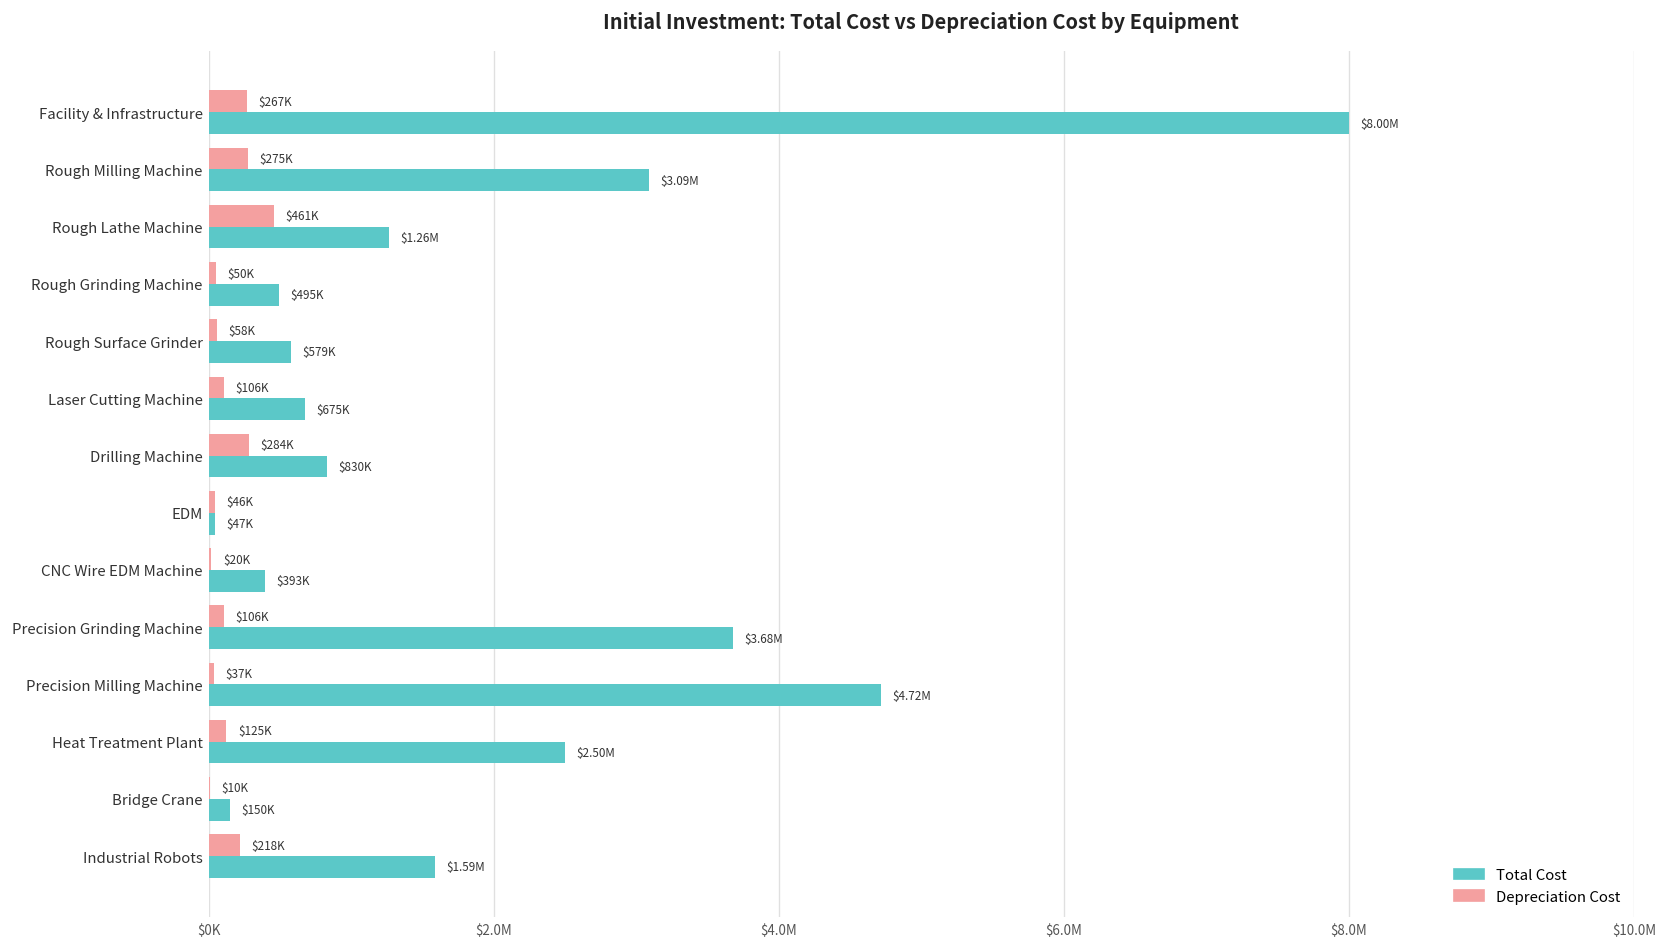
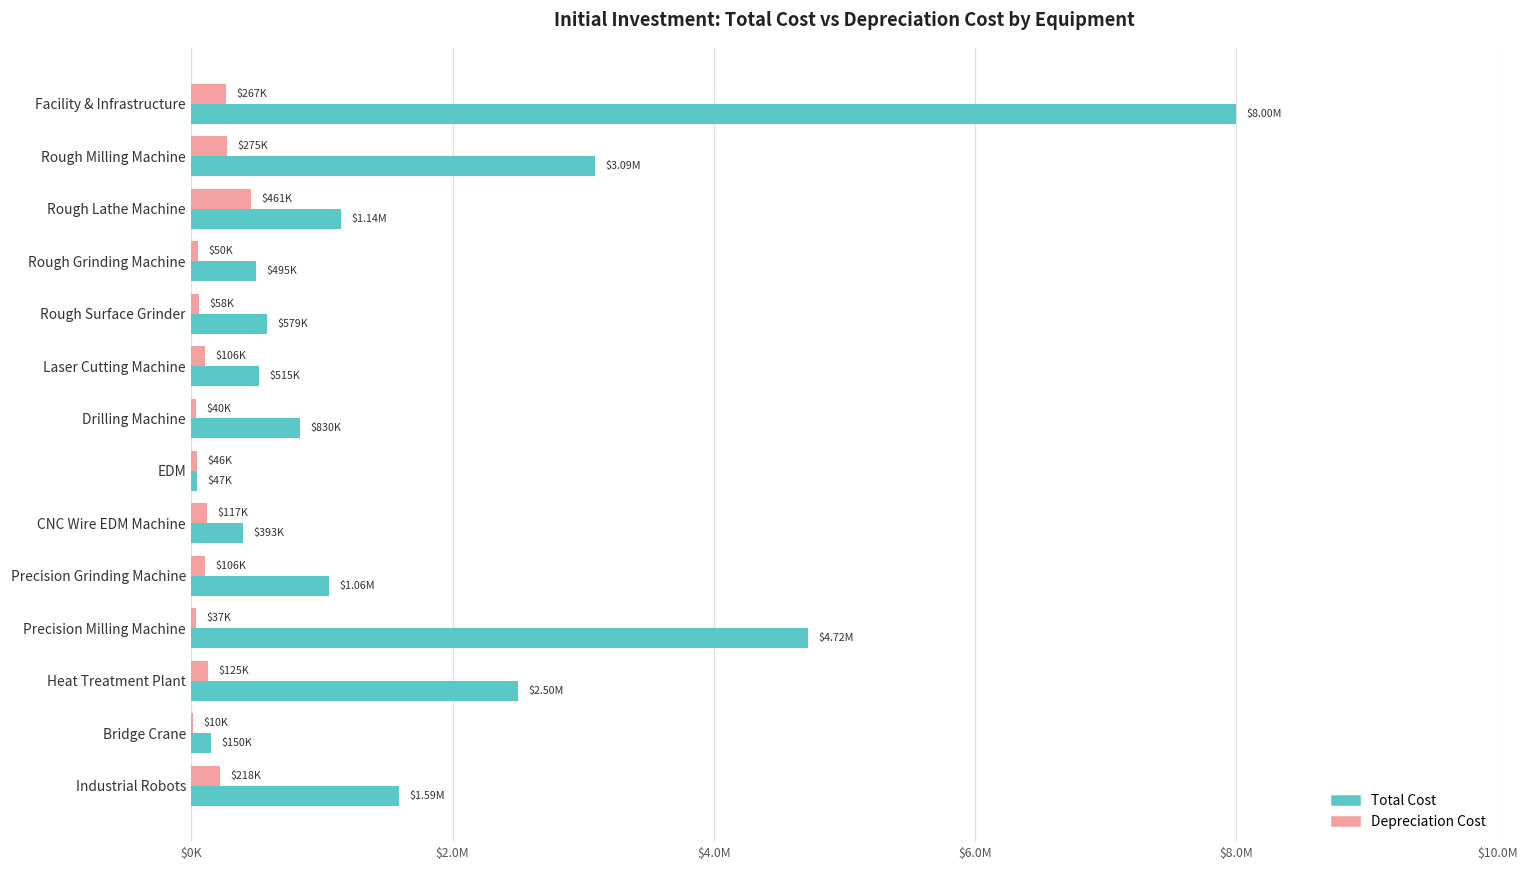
  {
    "Total Cost": {
      "Facility & Infrastructure": "$8.00M",
      "Rough Milling Machine": "$3.09M",
-     "Rough Lathe Machine": "$1.26M",
+     "Rough Lathe Machine": "$1.14M",
      "Rough Grinding Machine": "$495K",
      "Rough Surface Grinder": "$579K",
-     "Laser Cutting Machine": "$675K",
+     "Laser Cutting Machine": "$515K",
      "Drilling Machine": "$830K",
      "EDM": "$47K",
      "CNC Wire EDM Machine": "$393K",
-     "Precision Grinding Machine": "$3.68M",
+     "Precision Grinding Machine": "$1.06M",
      "Precision Milling Machine": "$4.72M",
      "Heat Treatment Plant": "$2.50M",
      "Bridge Crane": "$150K",
      "Industrial Robots": "$1.59M"
    },
    "Depreciation Cost": {
      "Facility & Infrastructure": "$267K",
      "Rough Milling Machine": "$275K",
      "Rough Lathe Machine": "$461K",
      "Rough Grinding Machine": "$50K",
      "Rough Surface Grinder": "$58K",
      "Laser Cutting Machine": "$106K",
-     "Drilling Machine": "$284K",
+     "Drilling Machine": "$40K",
      "EDM": "$46K",
-     "CNC Wire EDM Machine": "$20K",
+     "CNC Wire EDM Machine": "$117K",
      "Precision Grinding Machine": "$106K",
      "Precision Milling Machine": "$37K",
      "Heat Treatment Plant": "$125K",
      "Bridge Crane": "$10K",
      "Industrial Robots": "$218K"
    }
  }
